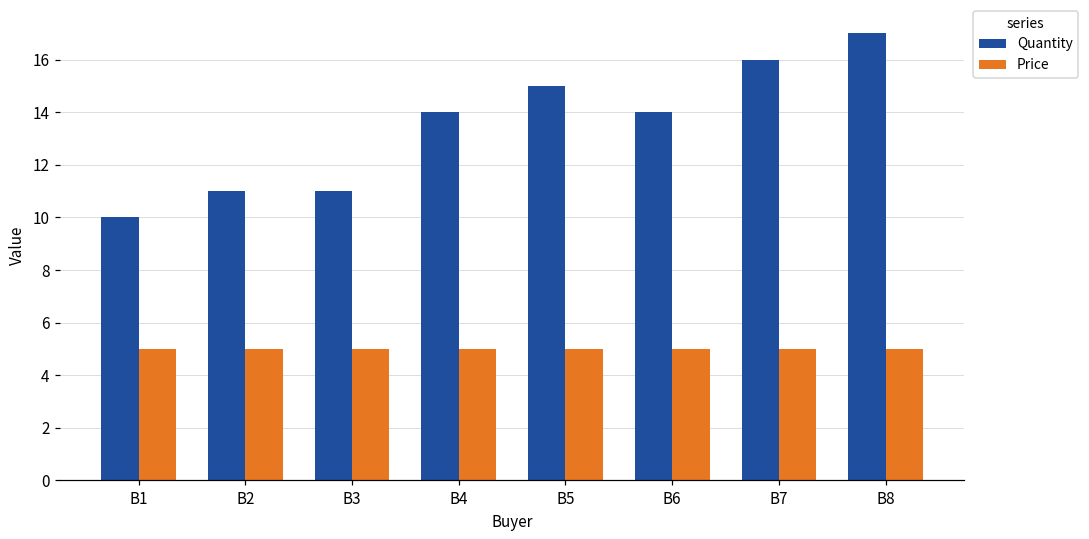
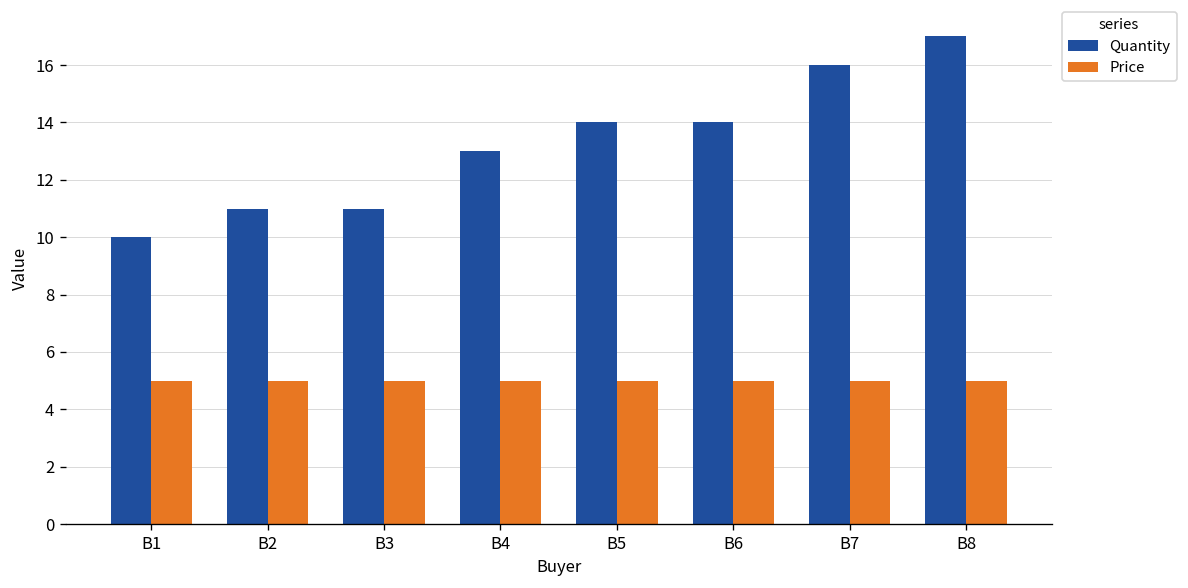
  {
    "Quantity": {
      "B1": 10,
      "B2": 11,
      "B3": 11,
-     "B4": 14,
-     "B5": 15,
+     "B4": 13,
+     "B5": 14,
      "B6": 14,
      "B7": 16,
      "B8": 17
    },
    "Price": {
      "B1": 5,
      "B2": 5,
      "B3": 5,
      "B4": 5,
      "B5": 5,
      "B6": 5,
      "B7": 5,
      "B8": 5
    }
  }
